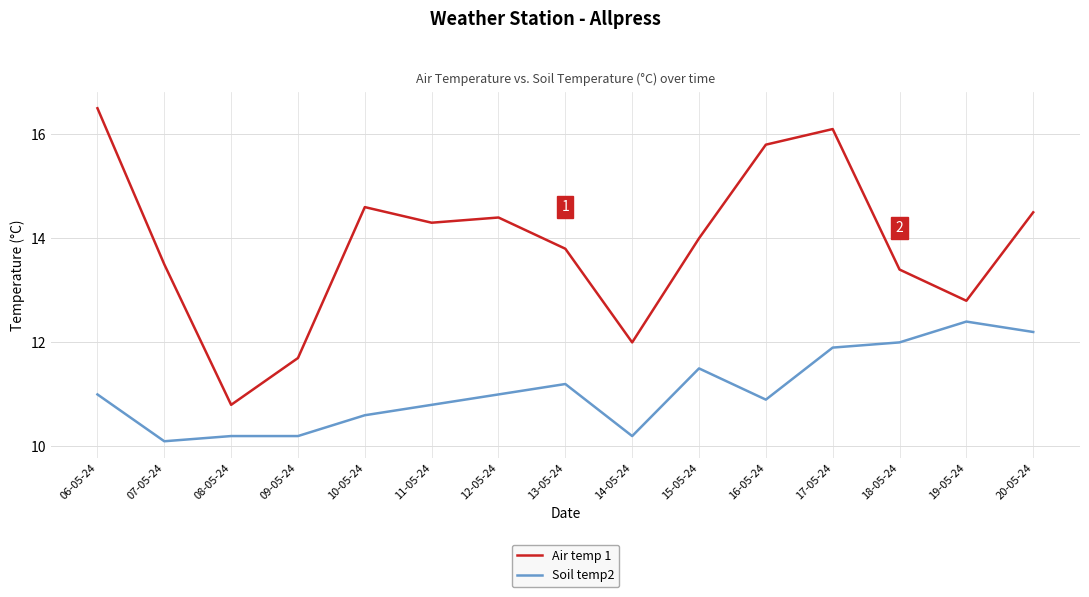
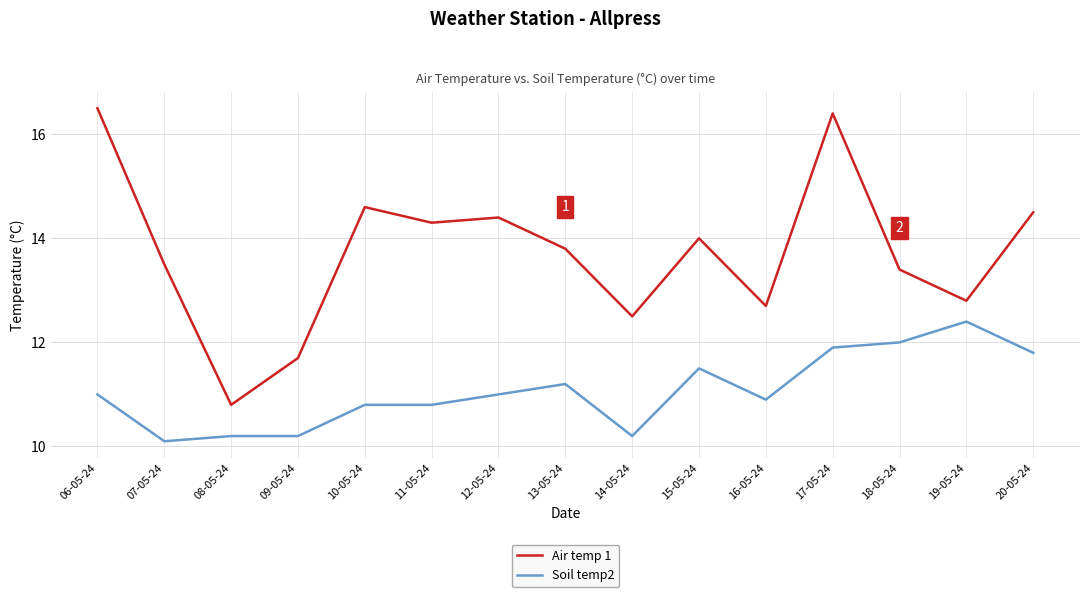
  {
    "Air temp 1": {
      "06-05-24": 16.5,
      "07-05-24": 13.5,
      "08-05-24": 10.8,
      "09-05-24": 11.7,
      "10-05-24": 14.6,
      "11-05-24": 14.3,
      "12-05-24": 14.4,
      "13-05-24": 13.8,
-     "14-05-24": 12.0,
+     "14-05-24": 12.5,
      "15-05-24": 14.0,
-     "16-05-24": 15.8,
-     "17-05-24": 16.1,
+     "16-05-24": 12.7,
+     "17-05-24": 16.4,
      "18-05-24": 13.4,
      "19-05-24": 12.8,
      "20-05-24": 14.5
    },
    "Soil temp2": {
      "06-05-24": 11.0,
      "07-05-24": 10.1,
      "08-05-24": 10.2,
      "09-05-24": 10.2,
-     "10-05-24": 10.6,
+     "10-05-24": 10.8,
      "11-05-24": 10.8,
      "12-05-24": 11.0,
      "13-05-24": 11.2,
      "14-05-24": 10.2,
      "15-05-24": 11.5,
      "16-05-24": 10.9,
      "17-05-24": 11.9,
      "18-05-24": 12.0,
      "19-05-24": 12.4,
-     "20-05-24": 12.2
+     "20-05-24": 11.8
    }
  }
